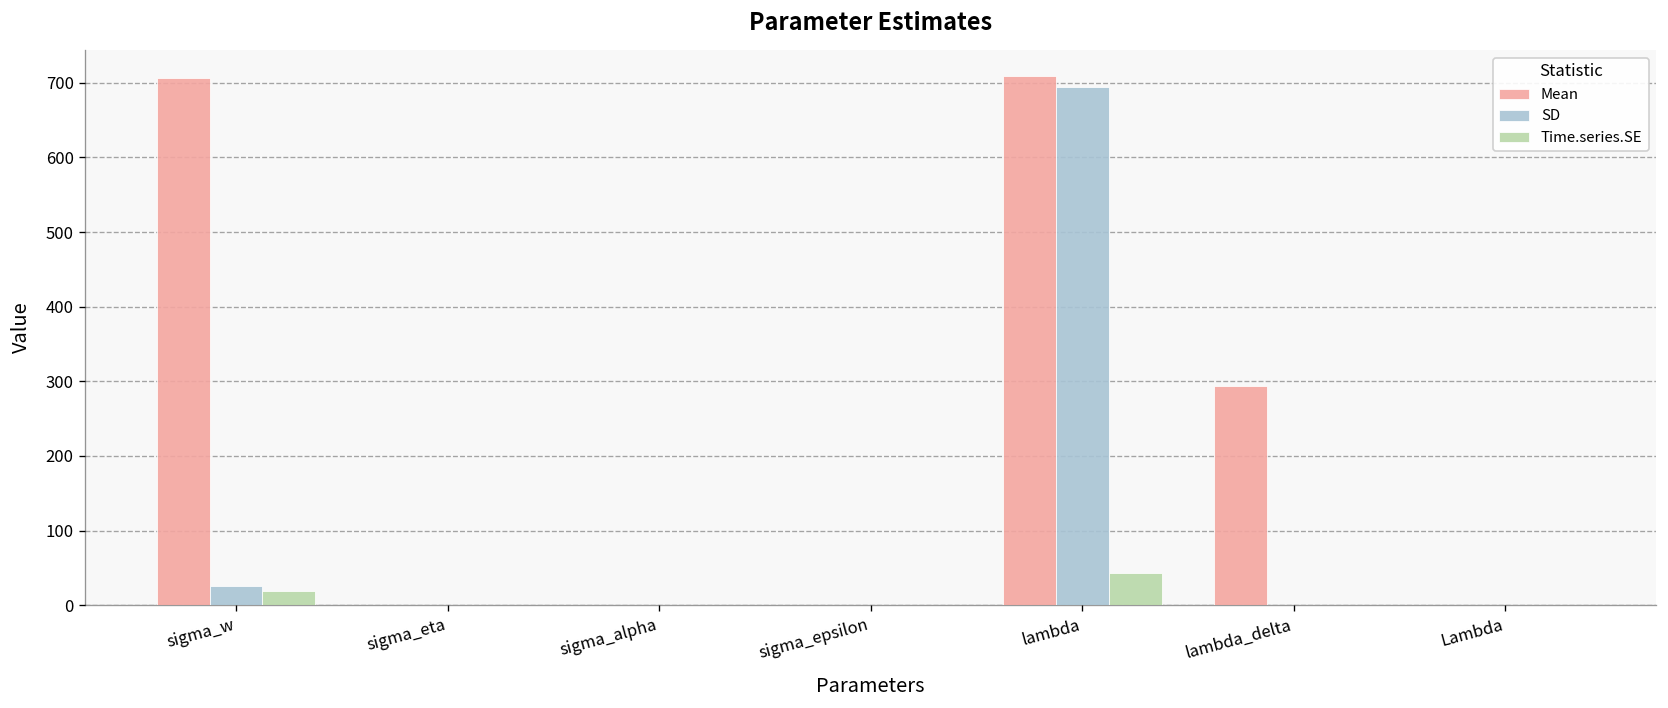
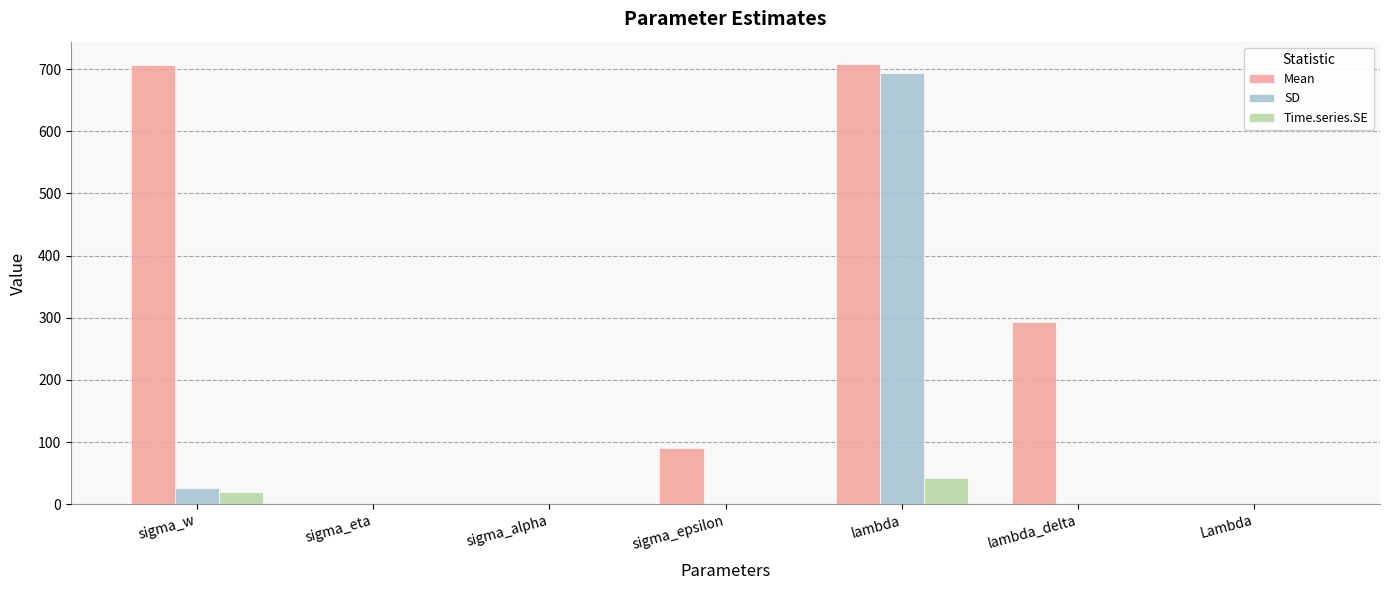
  {
    "Mean": {
      "sigma_w": 710,
-     "sigma_epsilon": 0,
+     "sigma_epsilon": 90,
      "lambda": 710,
      "lambda_delta": 290
    }
  }
